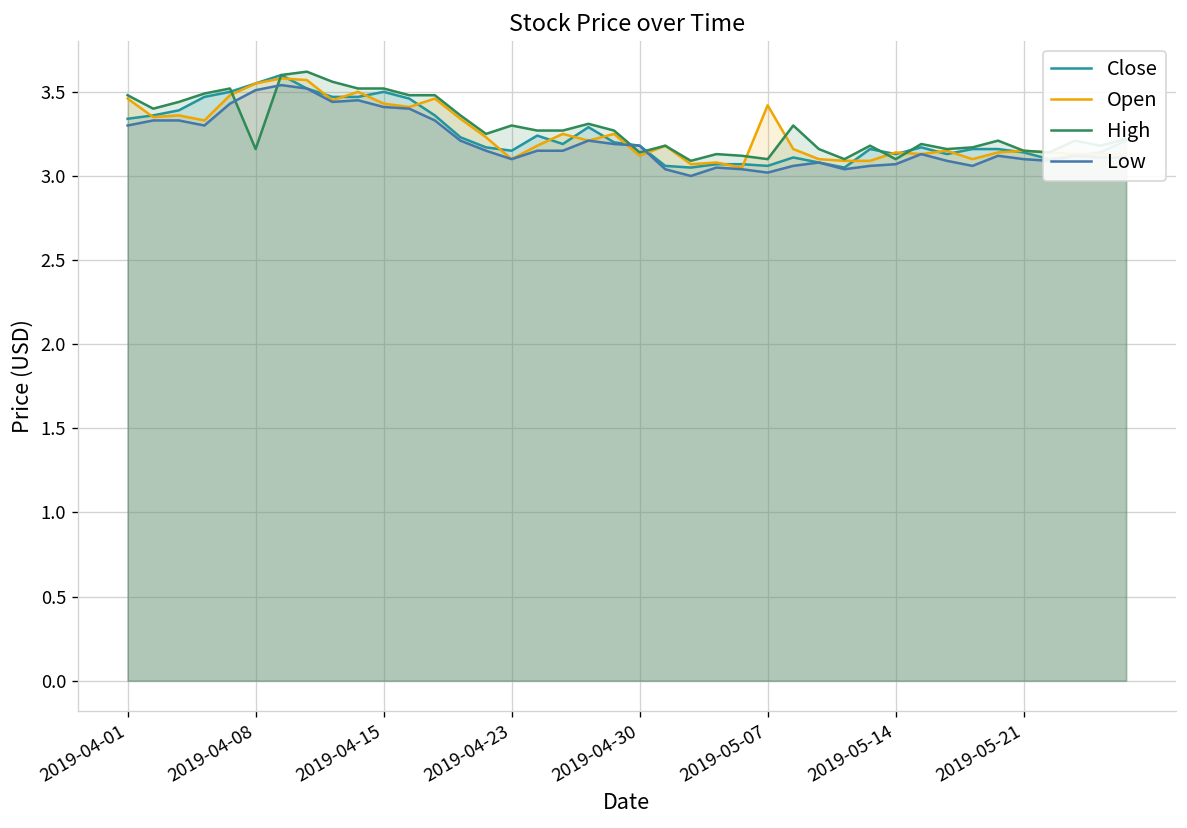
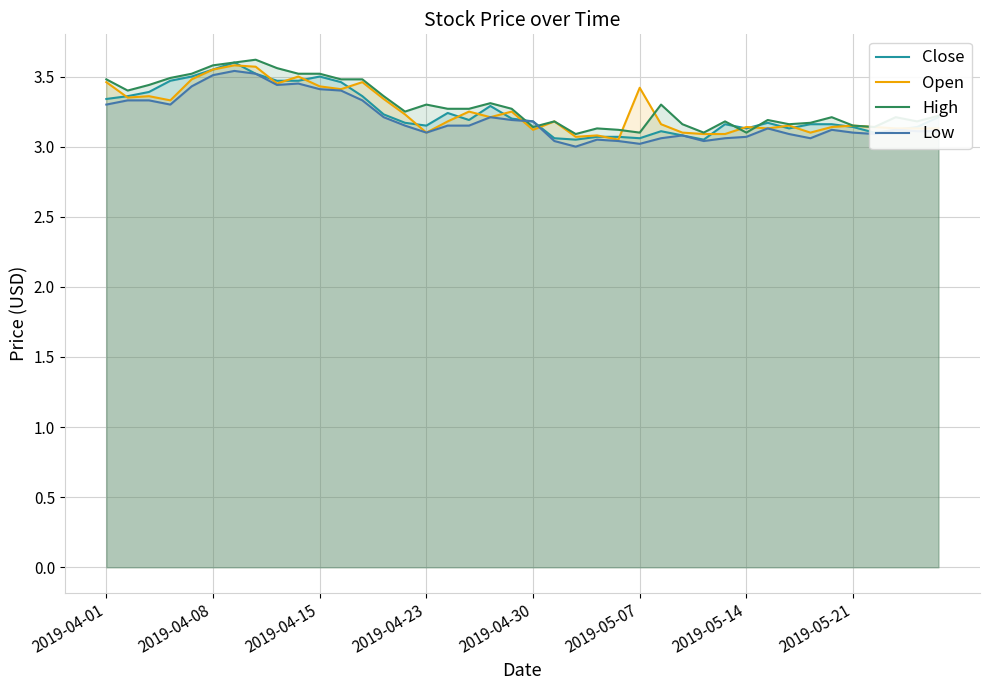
  {
    "Open": {
      "2019-04-01": 3.46,
      "2019-04-15": 3.43,
      "2019-04-30": 3.12,
      "2019-05-07": 3.42
    },
    "High": {
      "2019-04-01": 3.48,
-     "2019-04-08": 3.16,
+     "2019-04-08": 3.58,
      "2019-04-15": 3.52,
      "2019-04-23": 3.30,
      "2019-04-30": 3.14,
      "2019-05-07": 3.10,
      "2019-05-14": 3.10
    }
  }
